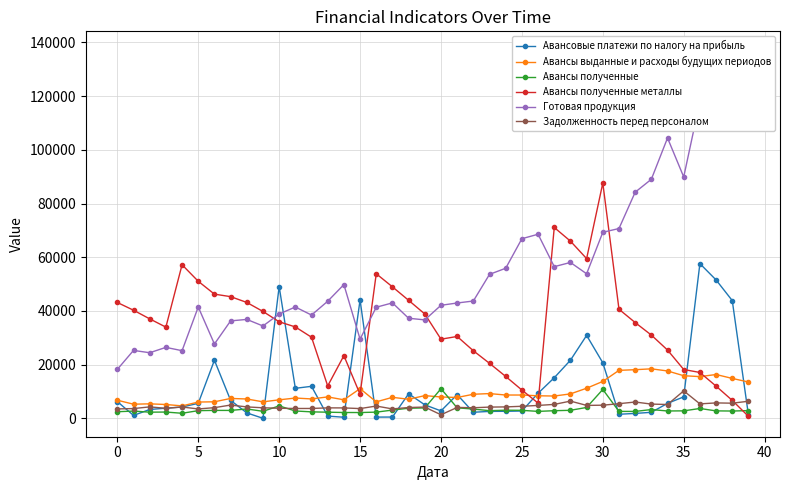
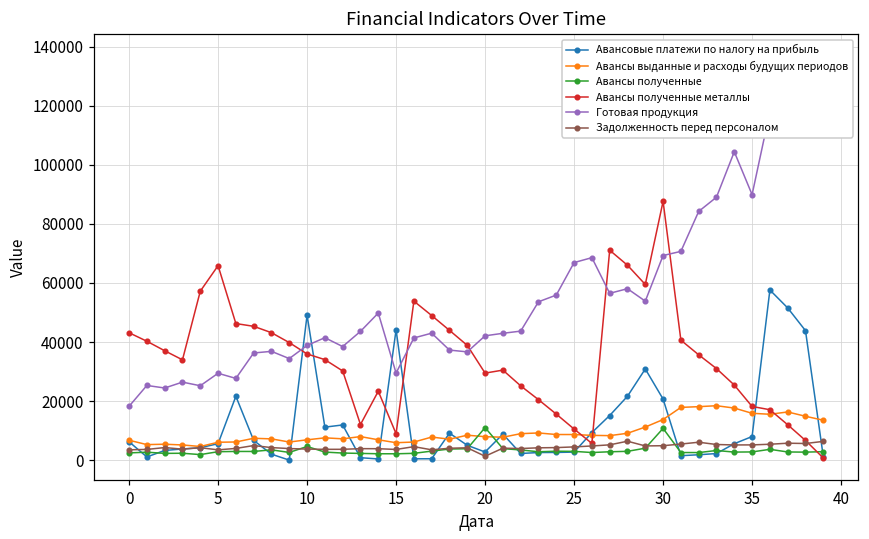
  {
    "Авансовые платежи по налогу на прибыль": {
      "10": 49000,
      "15": 44000,
      "20": 3000,
      "30": 21000,
      "35": 8000
    },
    "Авансы выданные и расходы будущих периодов": {
      "10": 7000,
-     "15": 11000,
+     "15": 6000,
      "20": 8000,
      "25": 9000,
      "30": 14000,
      "35": 16000
    },
    "Авансы полученные": {
      "0": 2000,
      "15": 2000,
      "20": 11000,
      "30": 11000,
      "35": 3000
    },
    "Авансы полученные металлы": {
      "0": 43000,
-     "5": 51000,
+     "5": 66000,
      "10": 36000,
      "15": 9000,
      "20": 29000,
      "25": 11000,
      "30": 88000,
      "35": 18000
    },
    "Готовая продукция": {
      "0": 18000,
-     "5": 41000,
+     "5": 29000,
      "10": 39000,
      "15": 29000,
      "20": 42000,
      "25": 67000,
      "30": 69000,
      "35": 90000
    },
    "Задолженность перед персоналом": {
      "0": 3000,
      "15": 4000,
      "20": 1000,
      "25": 4000,
      "30": 5000,
-     "35": 10000
+     "35": 5000
    }
  }
